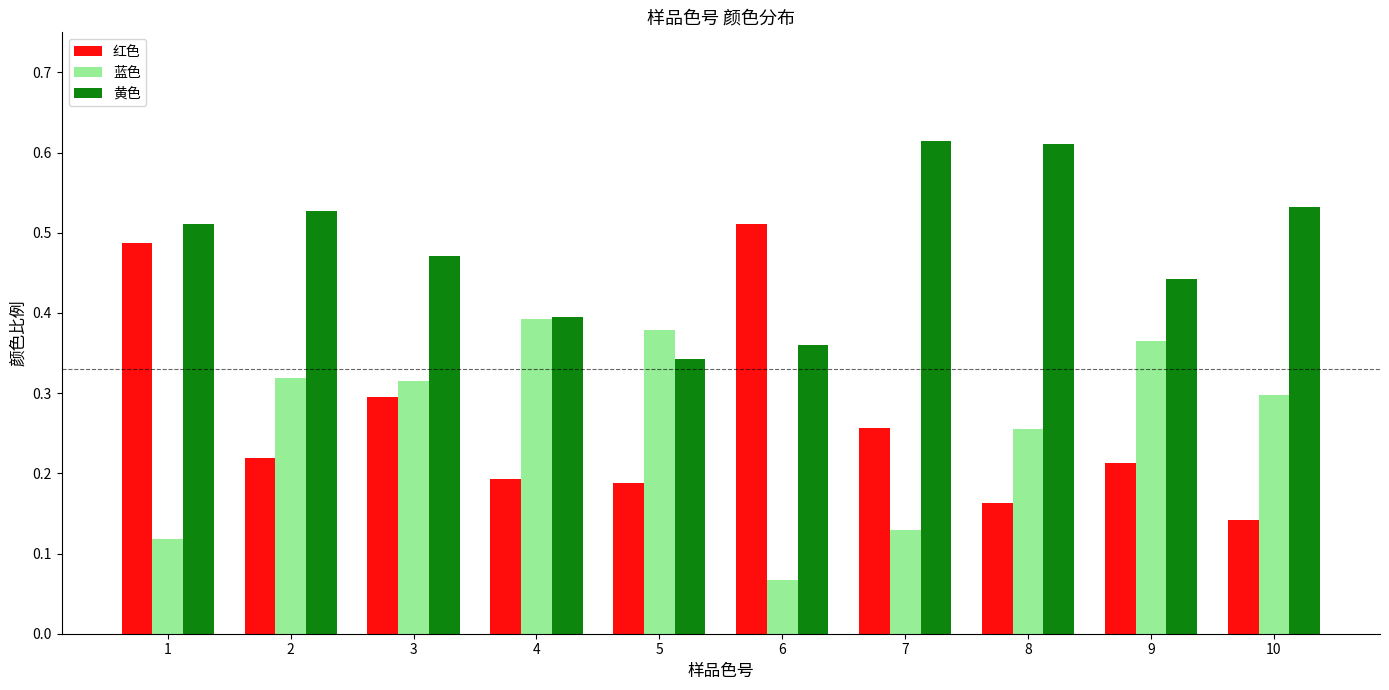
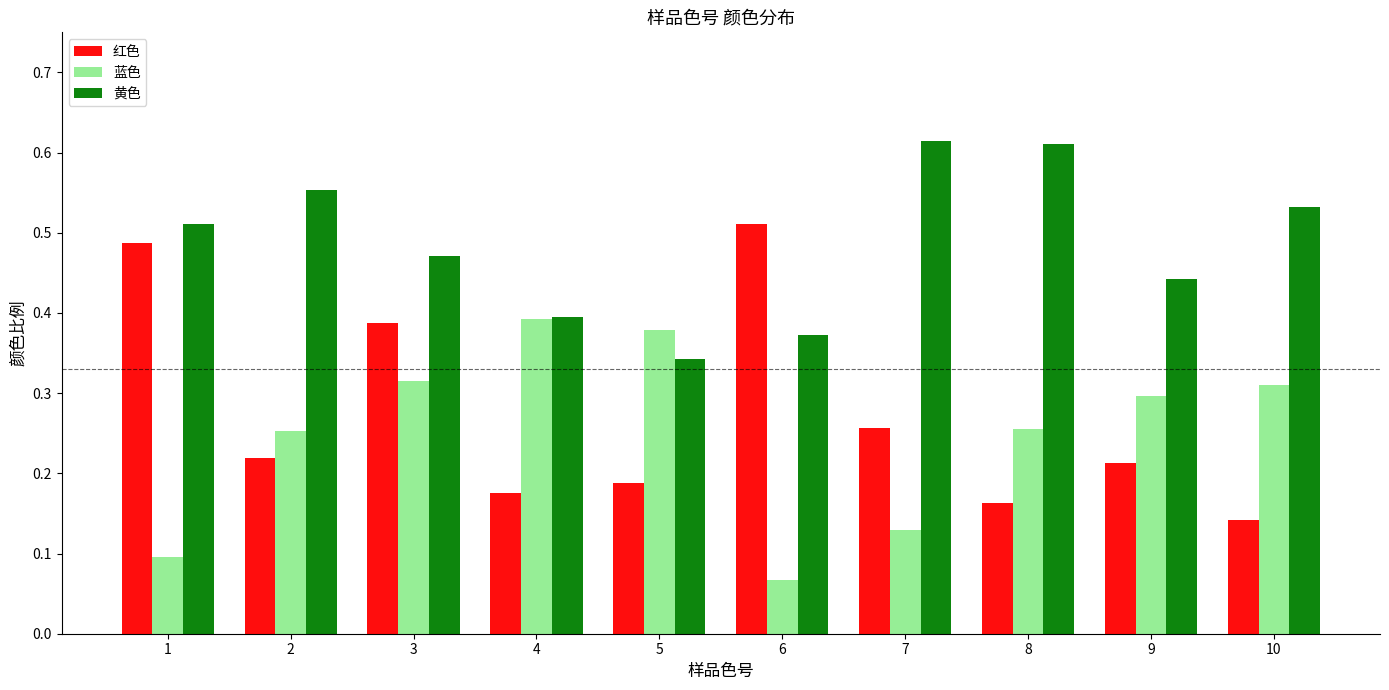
  {
    "红色": {
      "1": 0.49,
      "2": 0.22,
-     "3": 0.30,
-     "4": 0.19,
+     "3": 0.39,
+     "4": 0.18,
      "5": 0.19,
      "6": 0.51,
      "7": 0.26,
      "8": 0.16,
      "9": 0.21,
      "10": 0.14
    },
    "蓝色": {
-     "1": 0.12,
-     "2": 0.32,
+     "1": 0.10,
+     "2": 0.25,
      "3": 0.31,
      "4": 0.39,
      "5": 0.38,
      "6": 0.07,
      "7": 0.13,
      "8": 0.26,
-     "9": 0.36,
-     "10": 0.30
+     "9": 0.30,
+     "10": 0.31
    },
    "黄色": {
      "1": 0.51,
-     "2": 0.53,
+     "2": 0.55,
      "3": 0.47,
      "4": 0.39,
      "5": 0.34,
-     "6": 0.36,
+     "6": 0.37,
      "7": 0.61,
      "8": 0.61,
      "9": 0.44,
      "10": 0.53
    }
  }
